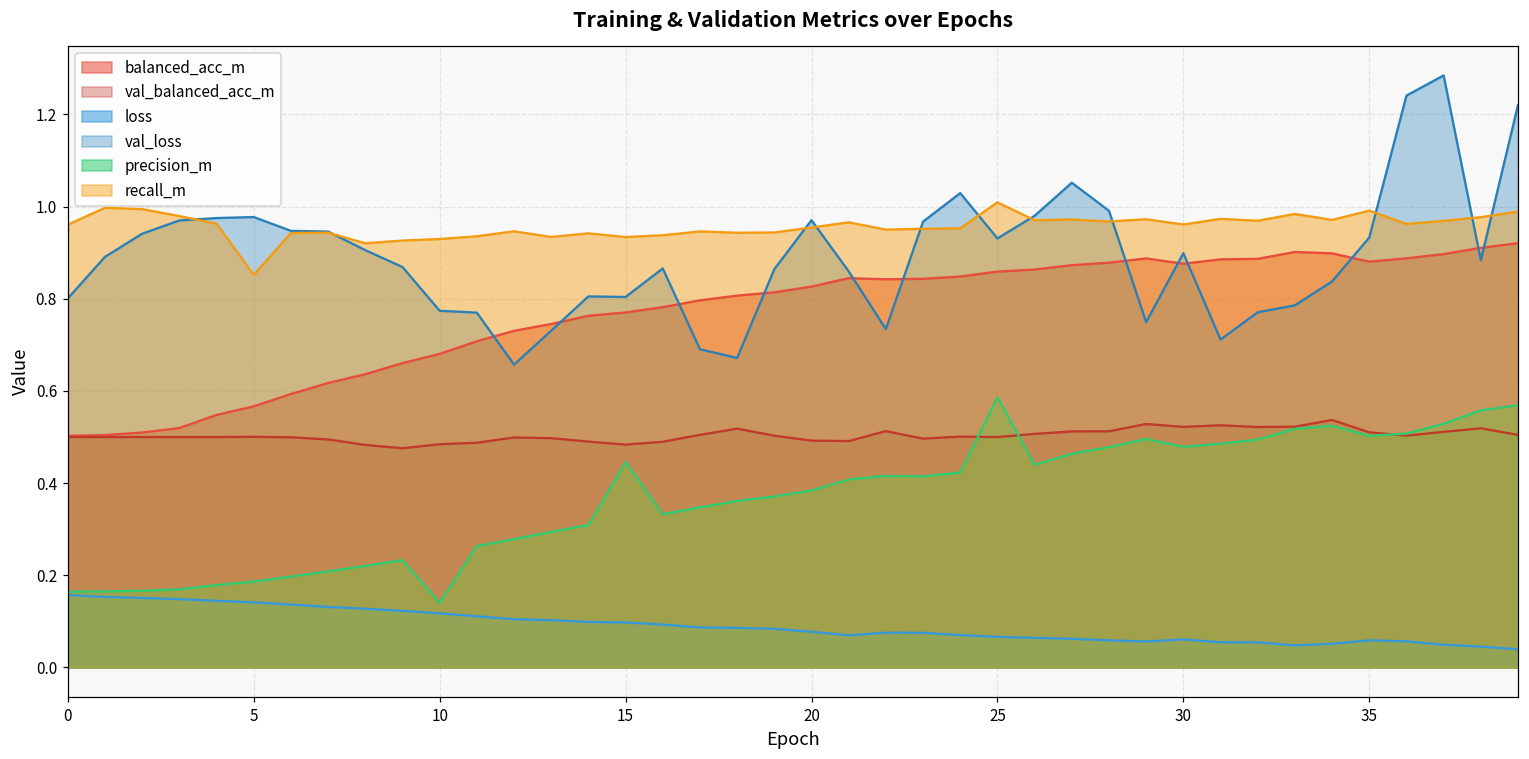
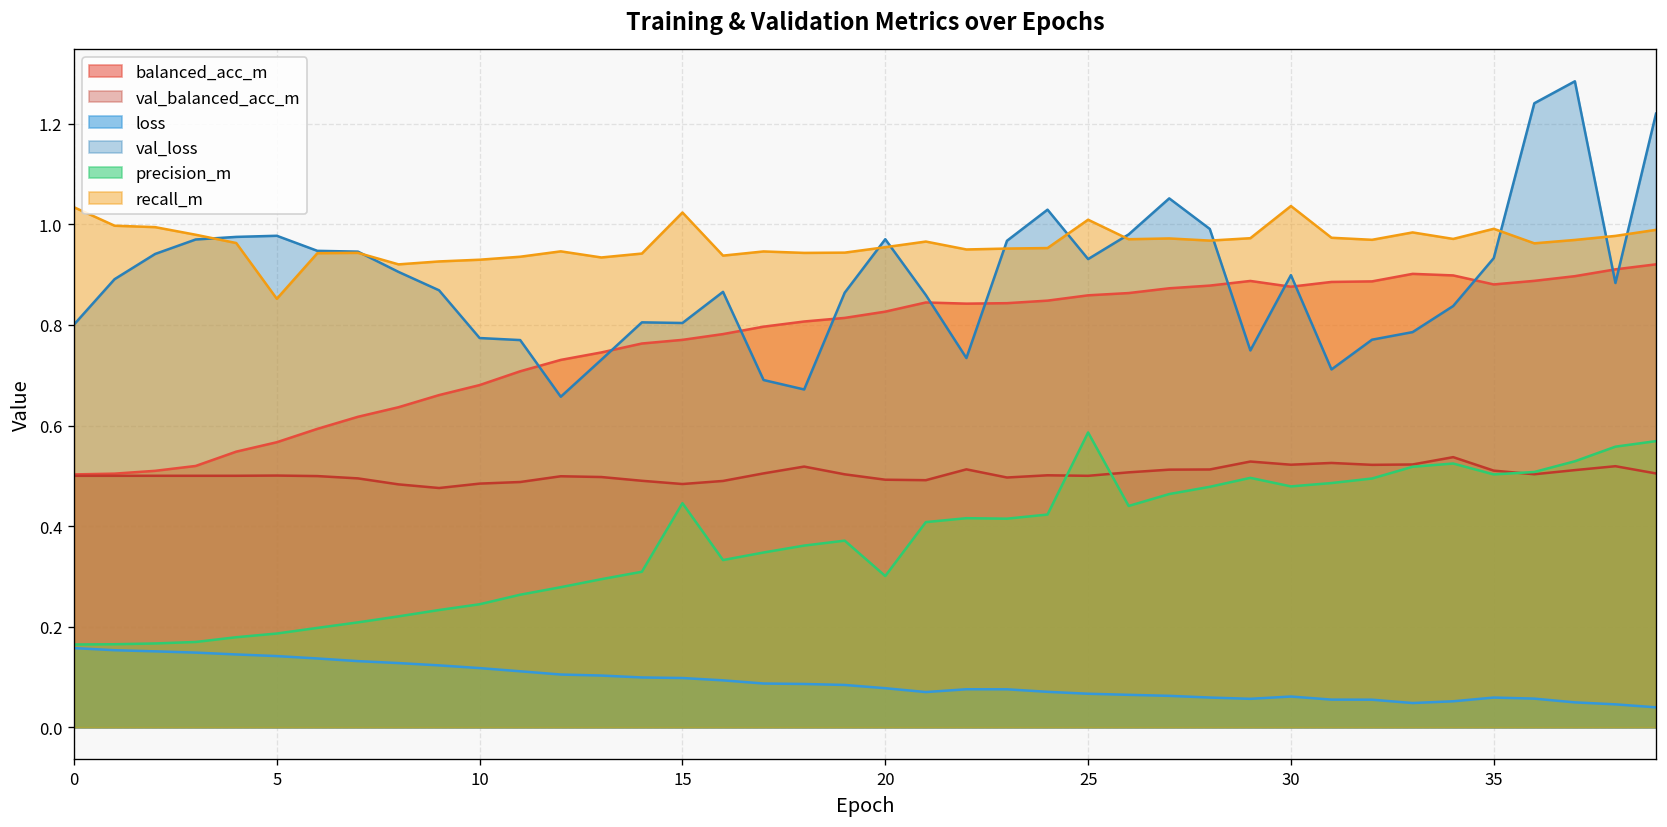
  {
    "precision_m": {
      "0": 0.16,
      "5": 0.19,
-     "10": 0.14,
+     "10": 0.24,
      "15": 0.45,
-     "20": 0.38,
+     "20": 0.30,
      "25": 0.59,
      "30": 0.48,
      "35": 0.50
    },
    "recall_m": {
-     "0": 0.96,
+     "0": 1.03,
      "5": 0.85,
      "10": 0.93,
-     "15": 0.93,
+     "15": 1.02,
      "20": 0.95,
      "25": 1.01,
-     "30": 0.96,
+     "30": 1.04,
      "35": 0.99
    }
  }
